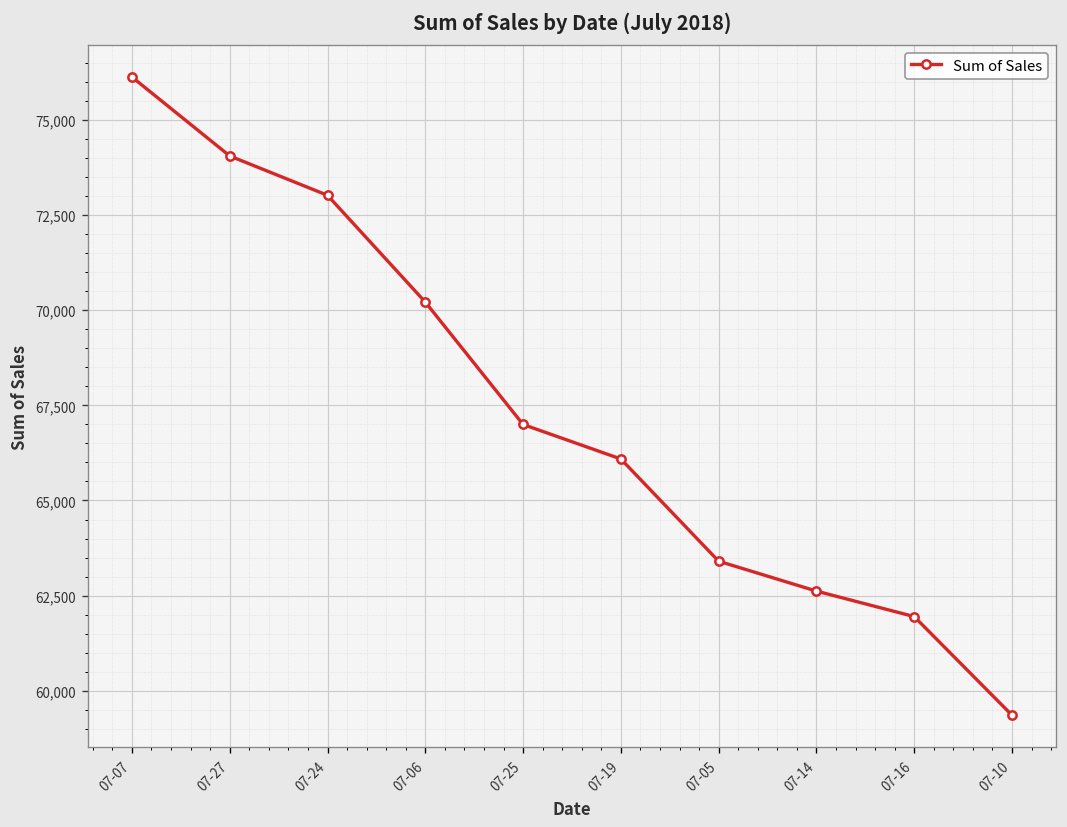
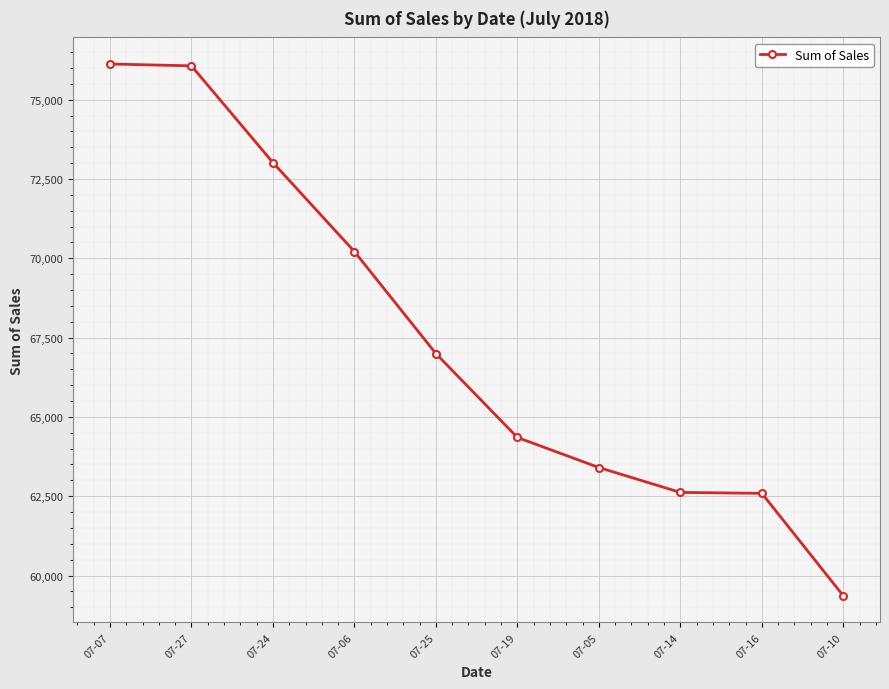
  {
    "07-07": "76,100",
-   "07-27": "74,100",
+   "07-27": "76,100",
    "07-24": "73,000",
    "07-06": "70,200",
    "07-25": "67,000",
-   "07-19": "66,100",
+   "07-19": "64,400",
    "07-05": "63,400",
    "07-14": "62,600",
-   "07-16": "62,000",
+   "07-16": "62,600",
    "07-10": "59,400"
  }
